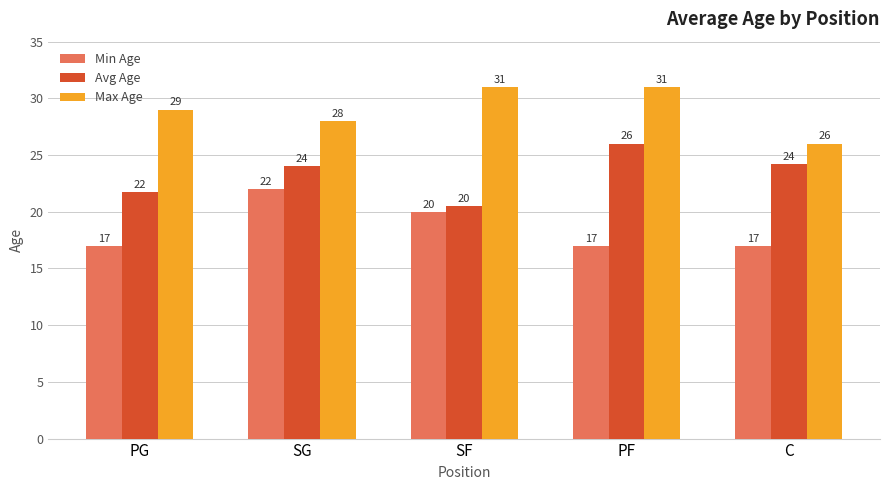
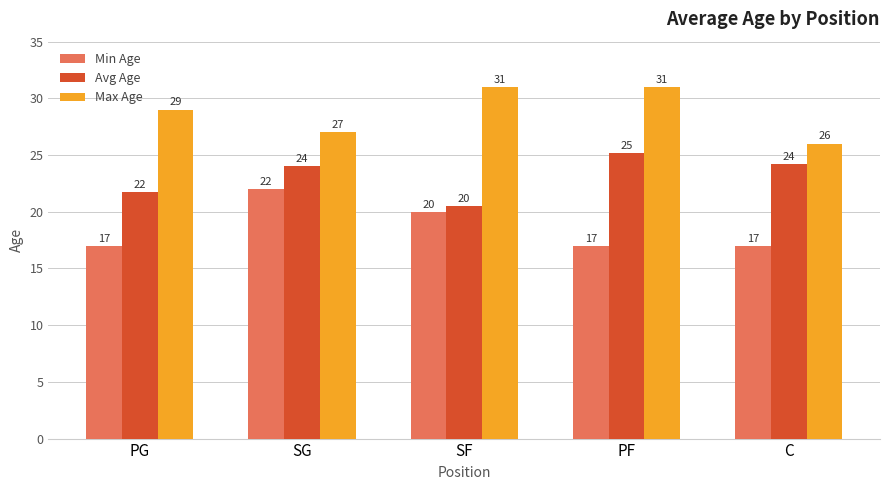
  {
    "Min Age": {
      "PG": 17,
      "SG": 22,
      "SF": 20,
      "PF": 17,
      "C": 17
    },
    "Avg Age": {
      "PG": 22,
      "SG": 24,
      "SF": 20,
-     "PF": 26,
+     "PF": 25,
      "C": 24
    },
    "Max Age": {
      "PG": 29,
-     "SG": 28,
+     "SG": 27,
      "SF": 31,
      "PF": 31,
      "C": 26
    }
  }
